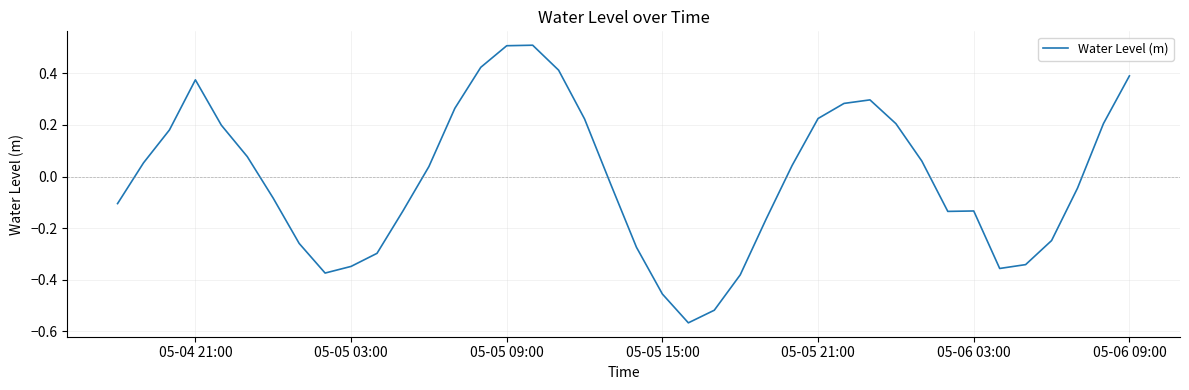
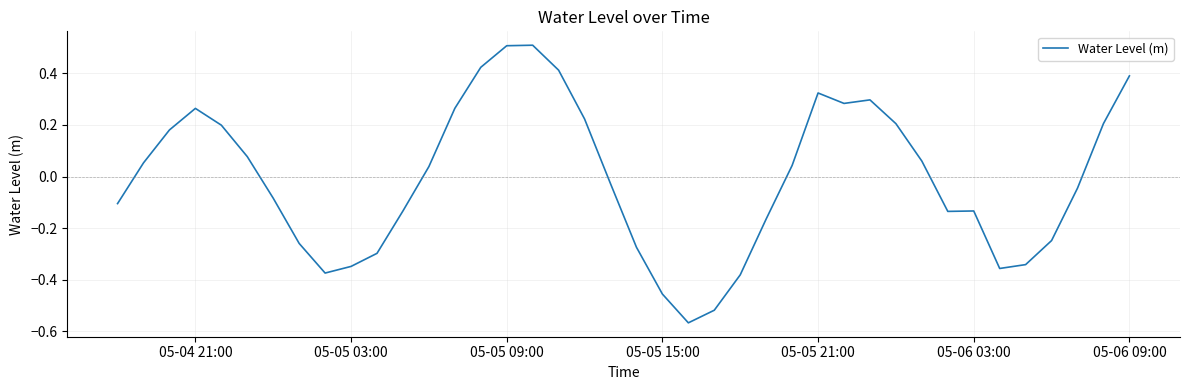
  {
-   "05-04 21:00": 0.38,
+   "05-04 21:00": 0.26,
    "05-05 03:00": -0.35,
    "05-05 09:00": 0.51,
    "05-05 15:00": -0.46,
-   "05-05 21:00": 0.23,
+   "05-05 21:00": 0.32,
    "05-06 03:00": -0.13,
    "05-06 09:00": 0.39
  }
